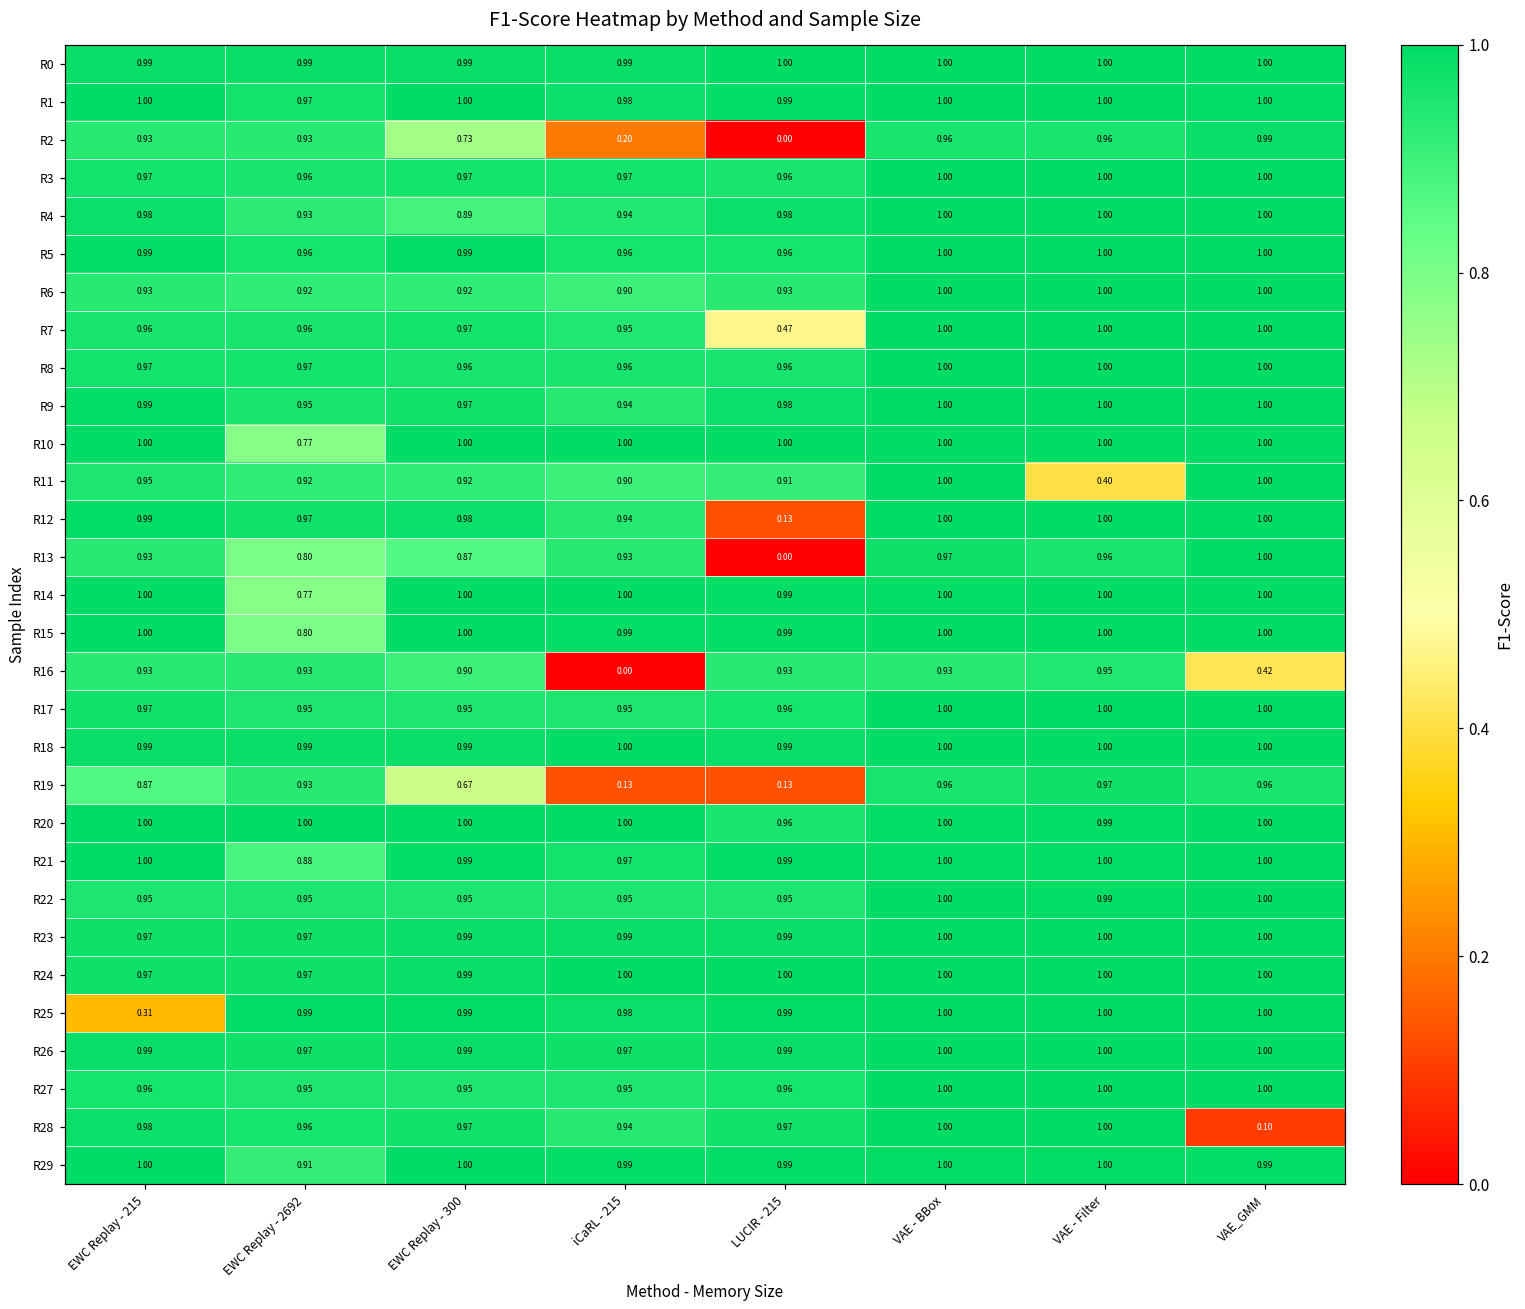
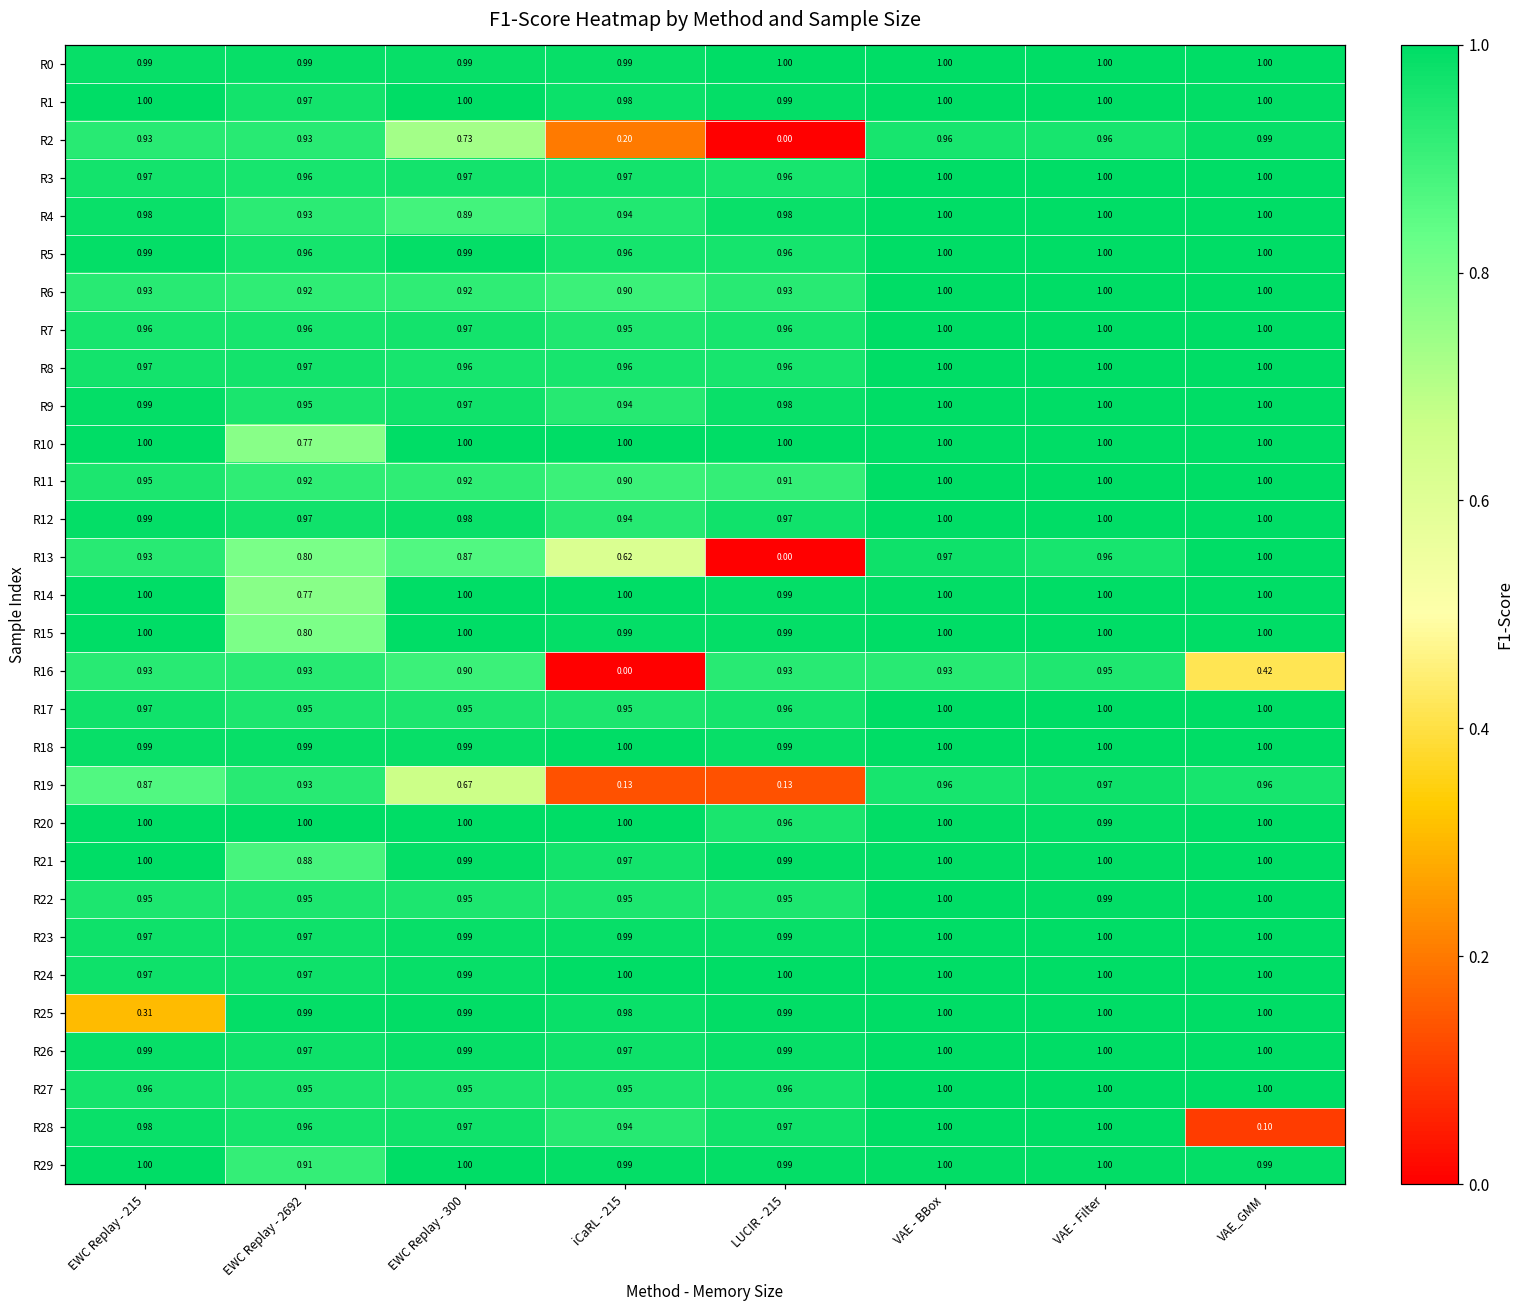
  {
    "R7": {
      "EWC Replay - 215": 0.96,
      "EWC Replay - 2692": 0.96,
      "EWC Replay - 300": 0.97,
      "iCaRL - 215": 0.95,
-     "LUCIR - 215": 0.47,
+     "LUCIR - 215": 0.96,
      "VAE - BBox": 1.00,
      "VAE - Filter": 1.00,
      "VAE_GMM": 1.00
    },
    "R11": {
      "EWC Replay - 215": 0.95,
      "EWC Replay - 2692": 0.92,
      "EWC Replay - 300": 0.92,
      "iCaRL - 215": 0.90,
      "LUCIR - 215": 0.91,
      "VAE - BBox": 1.00,
-     "VAE - Filter": 0.40,
+     "VAE - Filter": 1.00,
      "VAE_GMM": 1.00
    },
    "R12": {
      "EWC Replay - 215": 0.99,
      "EWC Replay - 2692": 0.97,
      "EWC Replay - 300": 0.98,
      "iCaRL - 215": 0.94,
-     "LUCIR - 215": 0.13,
+     "LUCIR - 215": 0.97,
      "VAE - BBox": 1.00,
      "VAE - Filter": 1.00,
      "VAE_GMM": 1.00
    },
    "R13": {
      "EWC Replay - 215": 0.93,
      "EWC Replay - 2692": 0.80,
      "EWC Replay - 300": 0.87,
-     "iCaRL - 215": 0.93,
+     "iCaRL - 215": 0.62,
      "LUCIR - 215": 0.00,
      "VAE - BBox": 0.97,
      "VAE - Filter": 0.96,
      "VAE_GMM": 1.00
    }
  }
